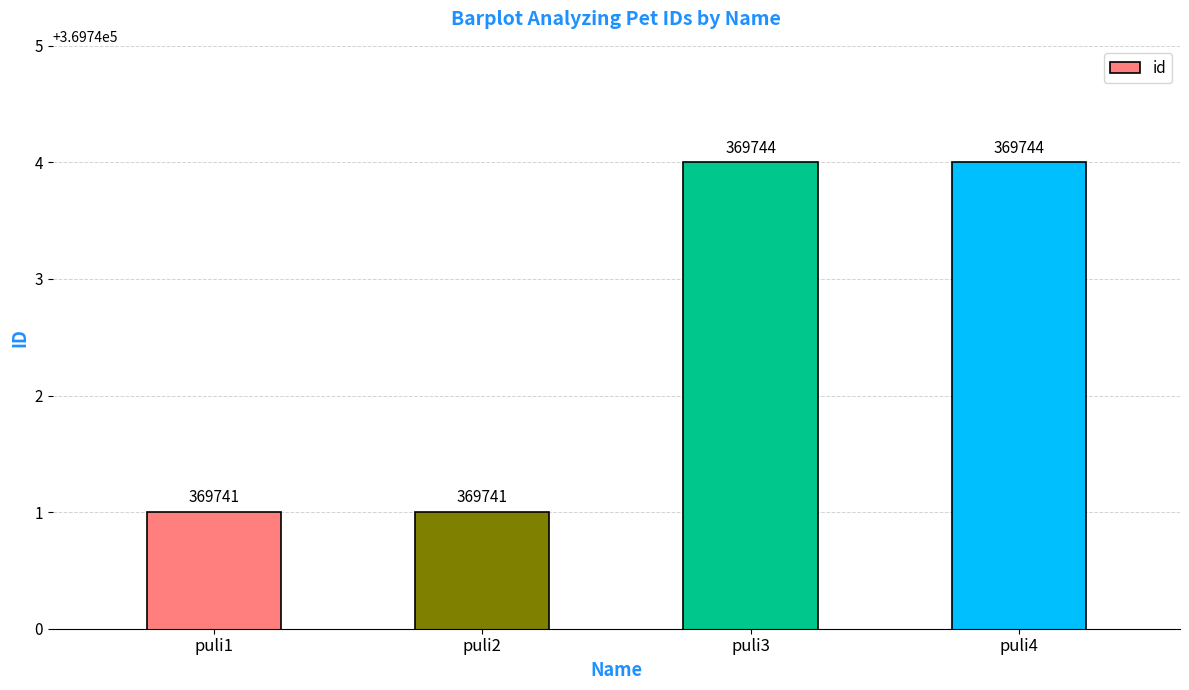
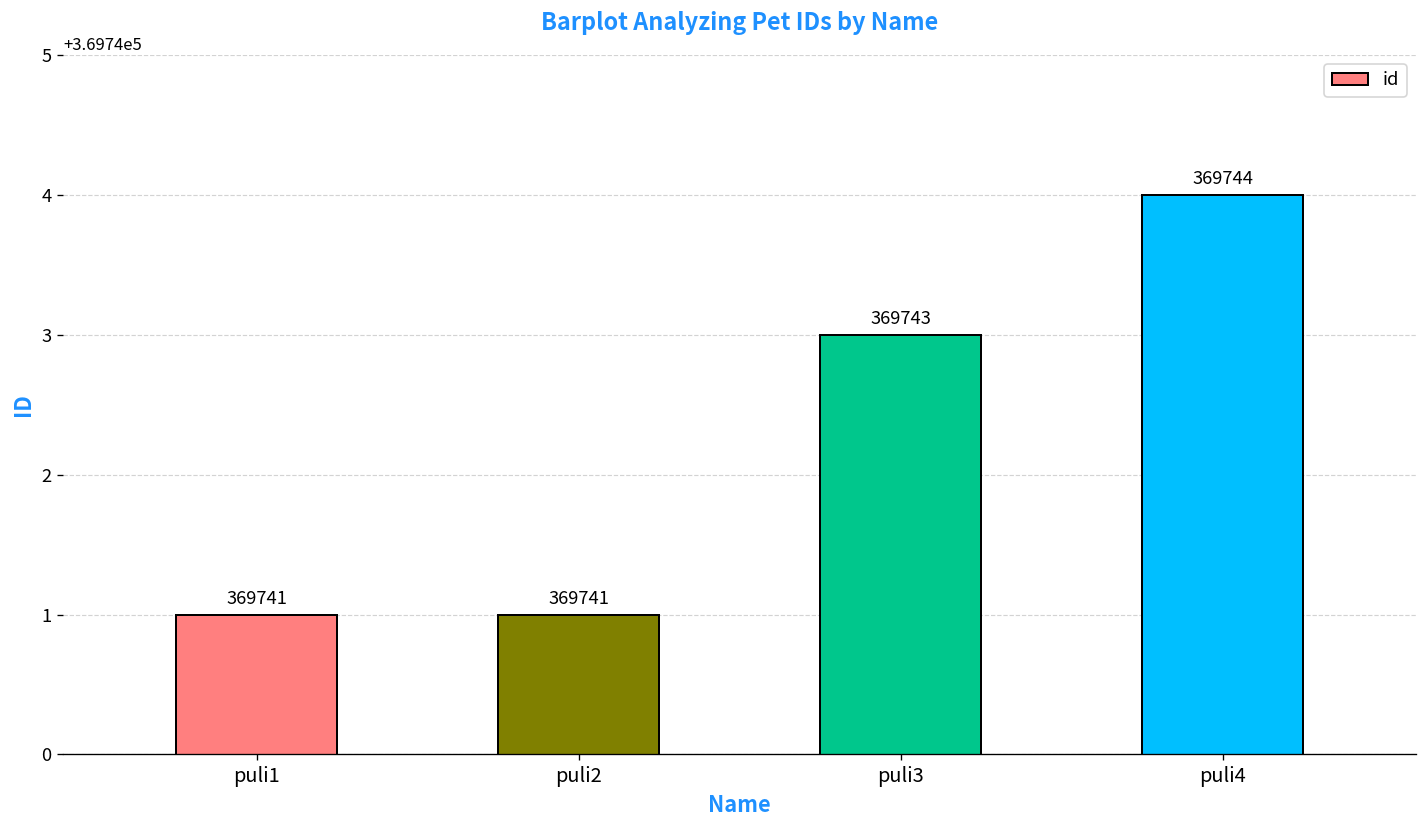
  {
    "puli1": 369741,
    "puli2": 369741,
-   "puli3": 369744,
+   "puli3": 369743,
    "puli4": 369744
  }
